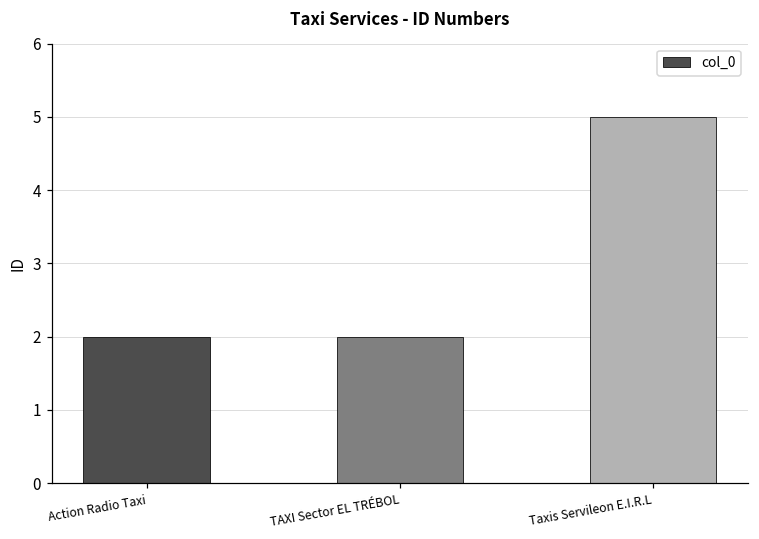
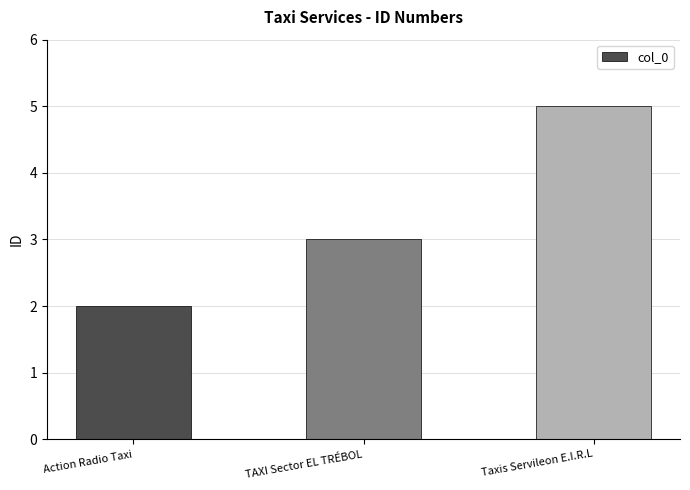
  {
    "Action Radio Taxi": 2,
-   "TAXI Sector EL TRÉBOL": 2,
+   "TAXI Sector EL TRÉBOL": 3,
    "Taxis Servileon E.I.R.L": 5
  }
